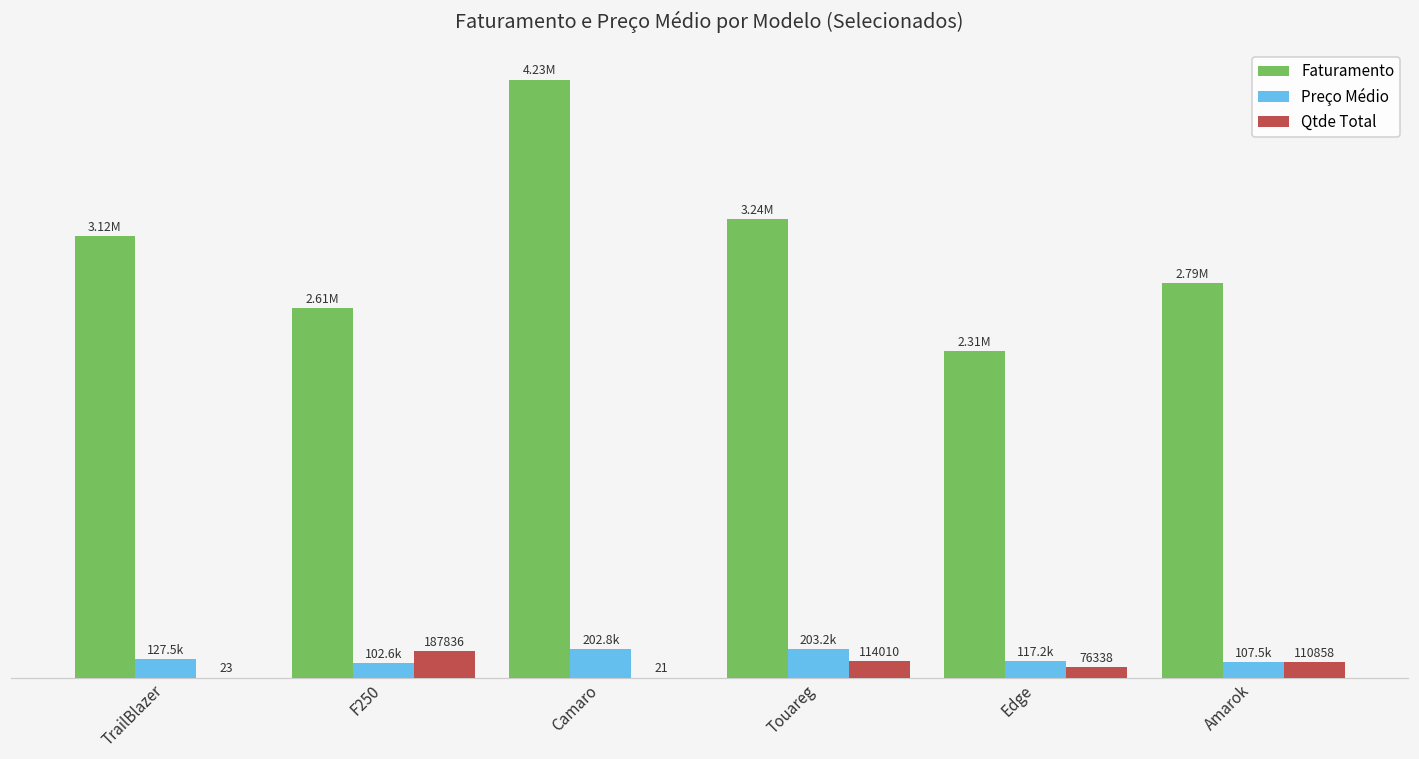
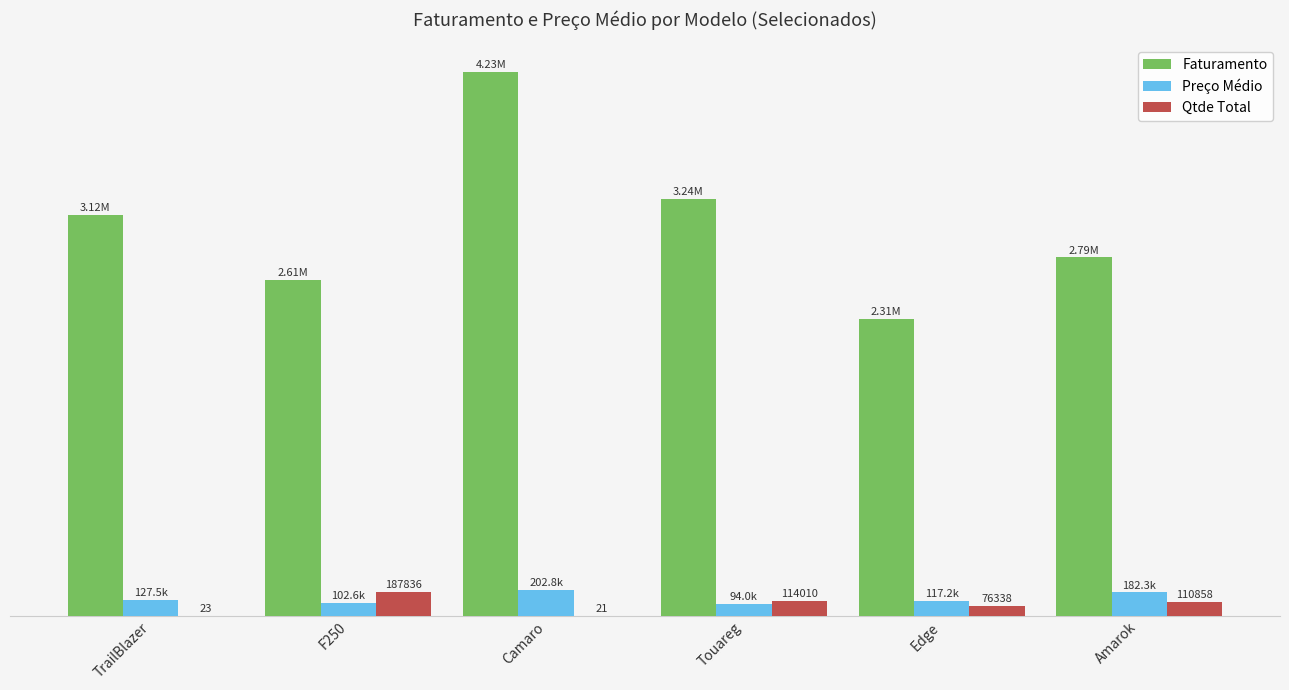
  {
    "Faturamento": {
      "TrailBlazer": "3.12M",
      "F250": "2.61M",
      "Camaro": "4.23M",
      "Touareg": "3.24M",
      "Edge": "2.31M",
      "Amarok": "2.79M"
    },
    "Preço Médio": {
      "TrailBlazer": "127.5k",
      "F250": "102.6k",
      "Camaro": "202.8k",
-     "Touareg": "203.2k",
+     "Touareg": "94.0k",
      "Edge": "117.2k",
-     "Amarok": "107.5k"
+     "Amarok": "182.3k"
    },
    "Qtde Total": {
      "TrailBlazer": "23",
      "F250": "187836",
      "Camaro": "21",
      "Touareg": "114010",
      "Edge": "76338",
      "Amarok": "110858"
    }
  }
